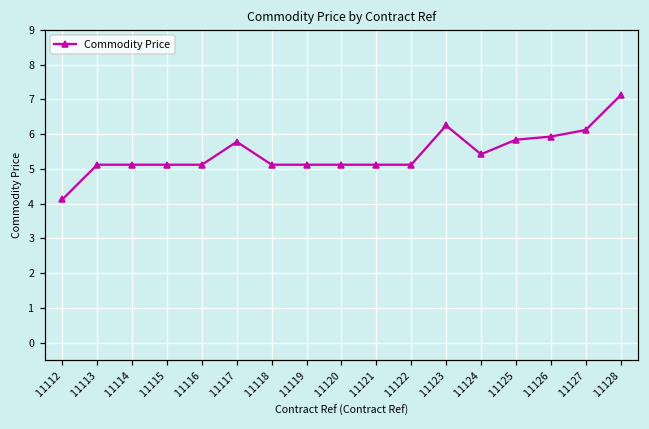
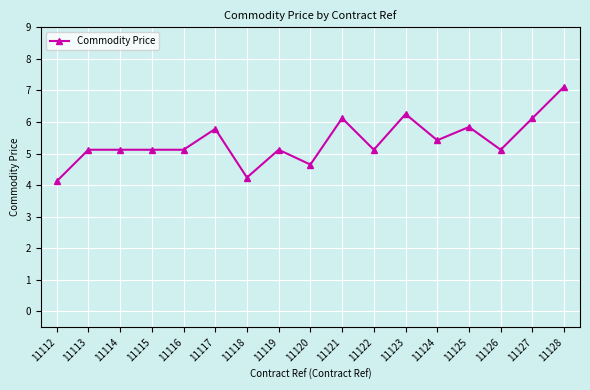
  {
    "11112": 4.1,
    "11113": 5.1,
    "11114": 5.1,
    "11115": 5.1,
    "11116": 5.1,
    "11117": 5.8,
-   "11118": 5.1,
+   "11118": 4.2,
    "11119": 5.1,
-   "11120": 5.1,
-   "11121": 5.1,
+   "11120": 4.7,
+   "11121": 6.1,
    "11122": 5.1,
    "11123": 6.3,
    "11124": 5.4,
    "11125": 5.8,
-   "11126": 5.9,
+   "11126": 5.1,
    "11127": 6.1,
    "11128": 7.1
  }
